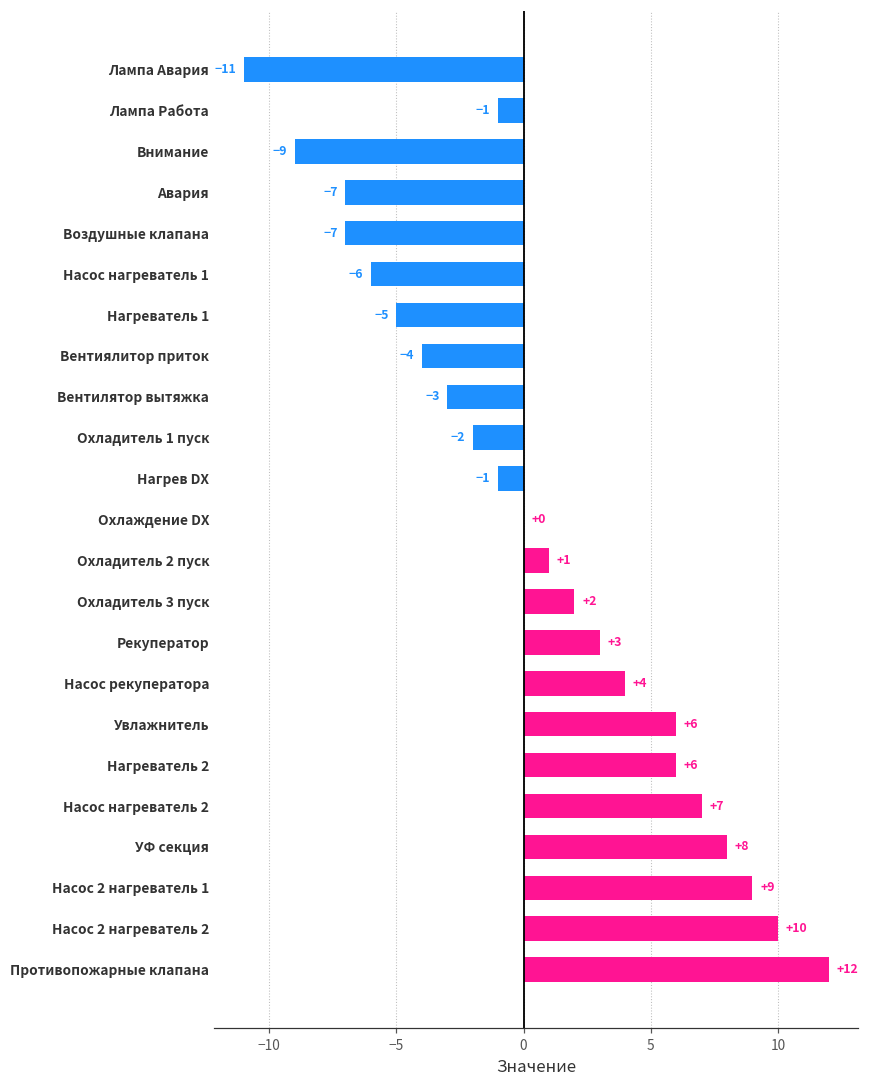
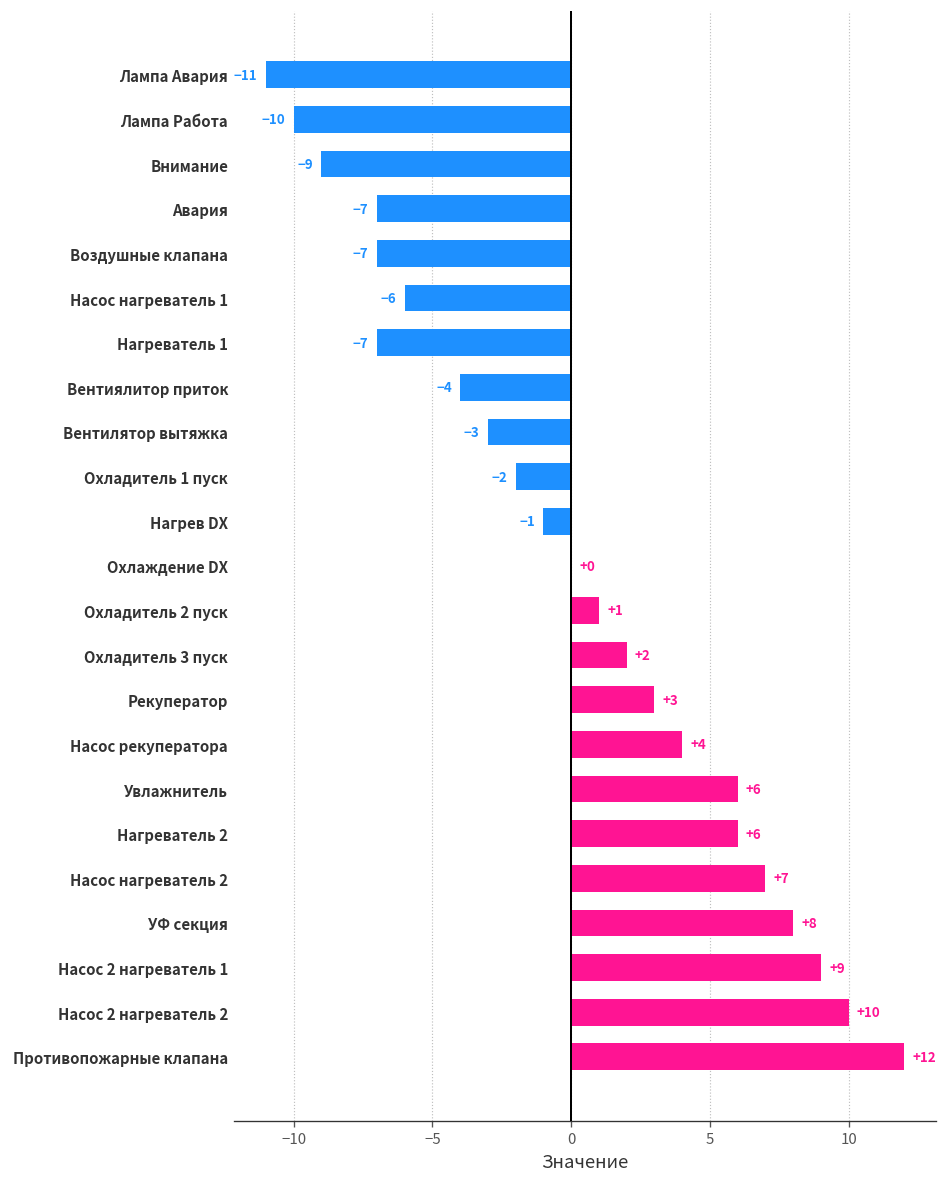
  {
    "Лампа Авария": "-11",
-   "Лампа Работа": "-1",
+   "Лампа Работа": "-10",
    "Внимание": "-9",
    "Авария": "-7",
    "Воздушные клапана": "-7",
    "Насос нагреватель 1": "-6",
-   "Нагреватель 1": "-5",
+   "Нагреватель 1": "-7",
    "Вентиялитор приток": "-4",
    "Вентилятор вытяжка": "-3",
    "Охладитель 1 пуск": "-2",
    "Нагрев DX": "-1",
    "Охлаждение DX": "+0",
    "Охладитель 2 пуск": "+1",
    "Охладитель 3 пуск": "+2",
    "Рекуператор": "+3",
    "Насос рекуператора": "+4",
    "Увлажнитель": "+6",
    "Нагреватель 2": "+6",
    "Насос нагреватель 2": "+7",
    "УФ секция": "+8",
    "Насос 2 нагреватель 1": "+9",
    "Насос 2 нагреватель 2": "+10",
    "Противопожарные клапана": "+12"
  }
